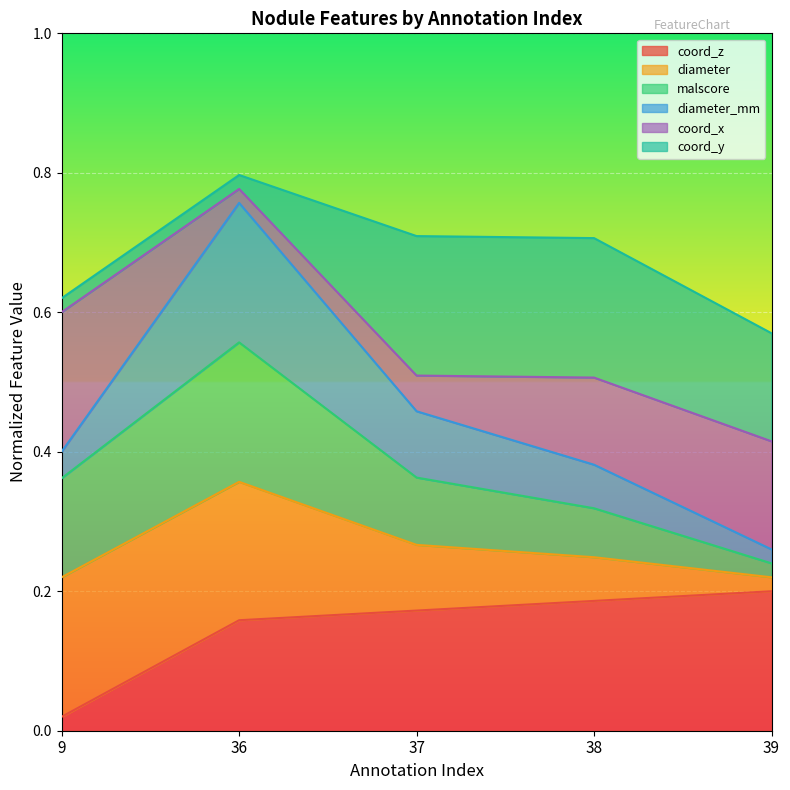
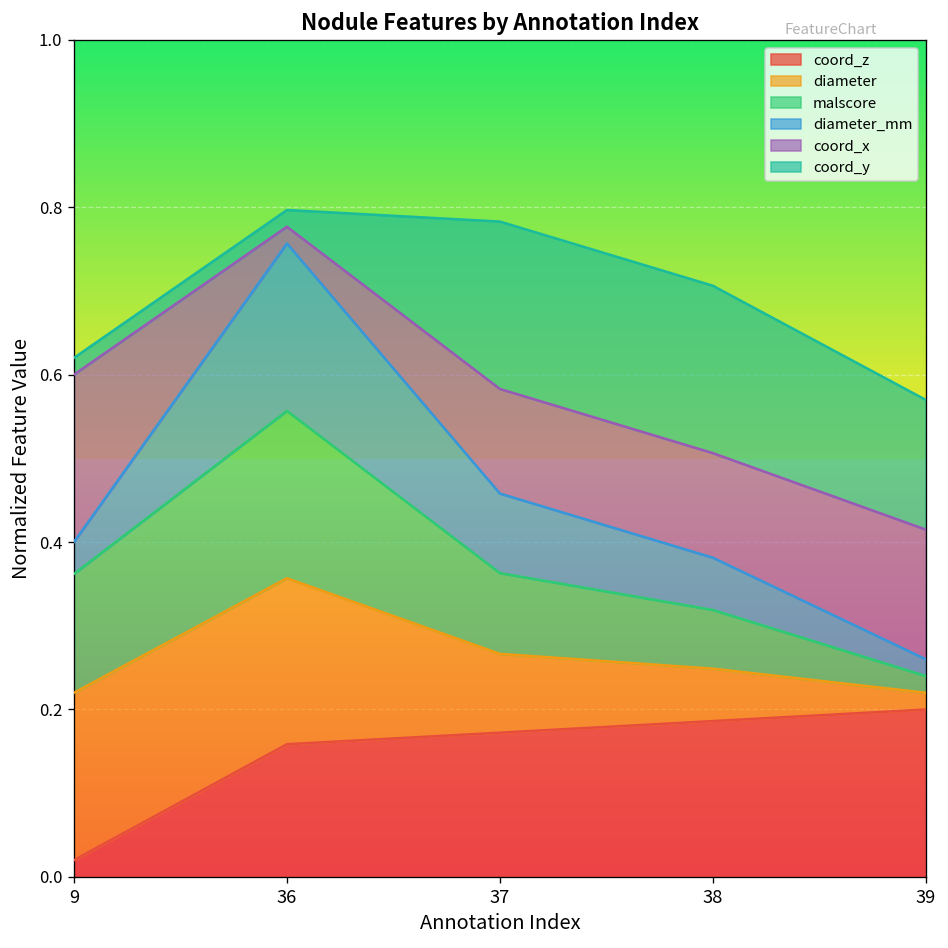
  {
    "coord_z": {
      "9": 0.02,
      "36": 0.16,
      "37": 0.17,
      "38": 0.19,
      "39": 0.20
    },
    "diameter": {
      "9": 0.20,
      "36": 0.20,
      "37": 0.09,
      "38": 0.06,
      "39": 0.02
    },
    "diameter_mm": {
      "9": 0.04,
      "36": 0.20,
      "37": 0.10,
      "38": 0.06,
      "39": 0.02
    },
    "coord_x": {
      "9": 0.20,
      "36": 0.02,
-     "37": 0.05,
+     "37": 0.12,
      "38": 0.12,
      "39": 0.15
    }
  }
